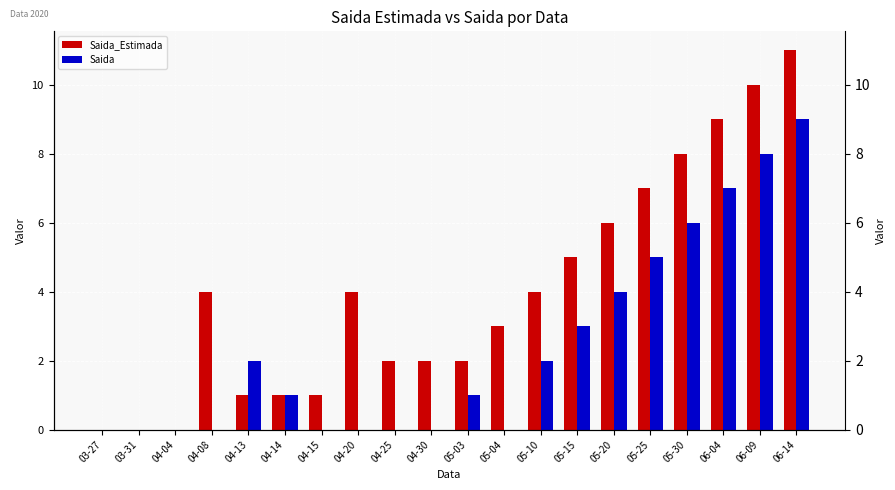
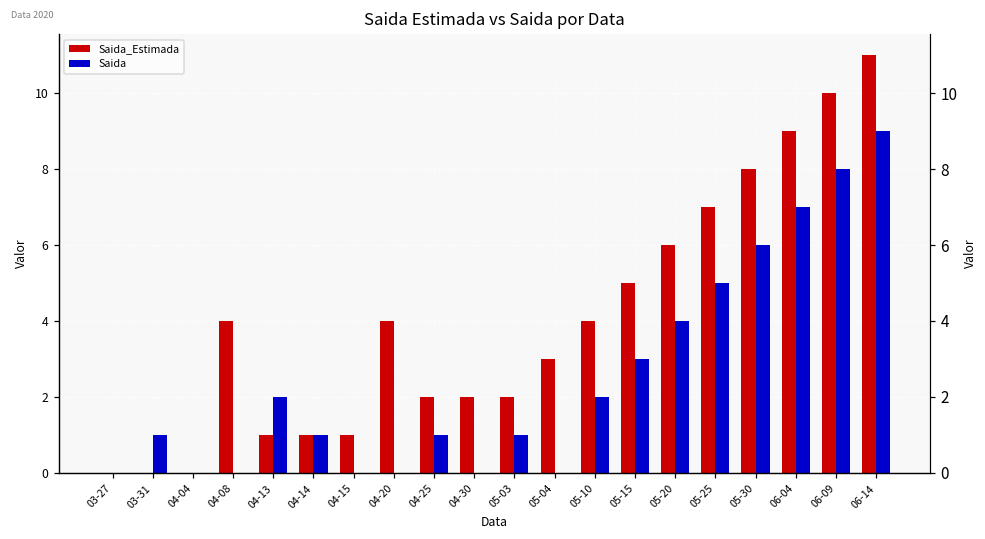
  {
    "Saida_Estimada": {
      "03-27": 0,
      "03-31": 0,
      "04-04": 0,
      "04-08": 4,
      "04-13": 1,
      "04-14": 1,
      "04-15": 1,
      "04-20": 4,
      "04-25": 2,
      "04-30": 2,
      "05-03": 2,
      "05-04": 3,
      "05-10": 4,
      "05-15": 5,
      "05-20": 6,
      "05-25": 7,
      "05-30": 8,
      "06-04": 9,
      "06-09": 10,
      "06-14": 11
    },
    "Saida": {
      "03-27": 0,
-     "03-31": 0,
+     "03-31": 1,
      "04-04": 0,
      "04-08": 0,
      "04-13": 2,
      "04-14": 1,
      "04-15": 0,
      "04-20": 0,
-     "04-25": 0,
+     "04-25": 1,
      "04-30": 0,
      "05-03": 1,
      "05-04": 0,
      "05-10": 2,
      "05-15": 3,
      "05-20": 4,
      "05-25": 5,
      "05-30": 6,
      "06-04": 7,
      "06-09": 8,
      "06-14": 9
    }
  }
